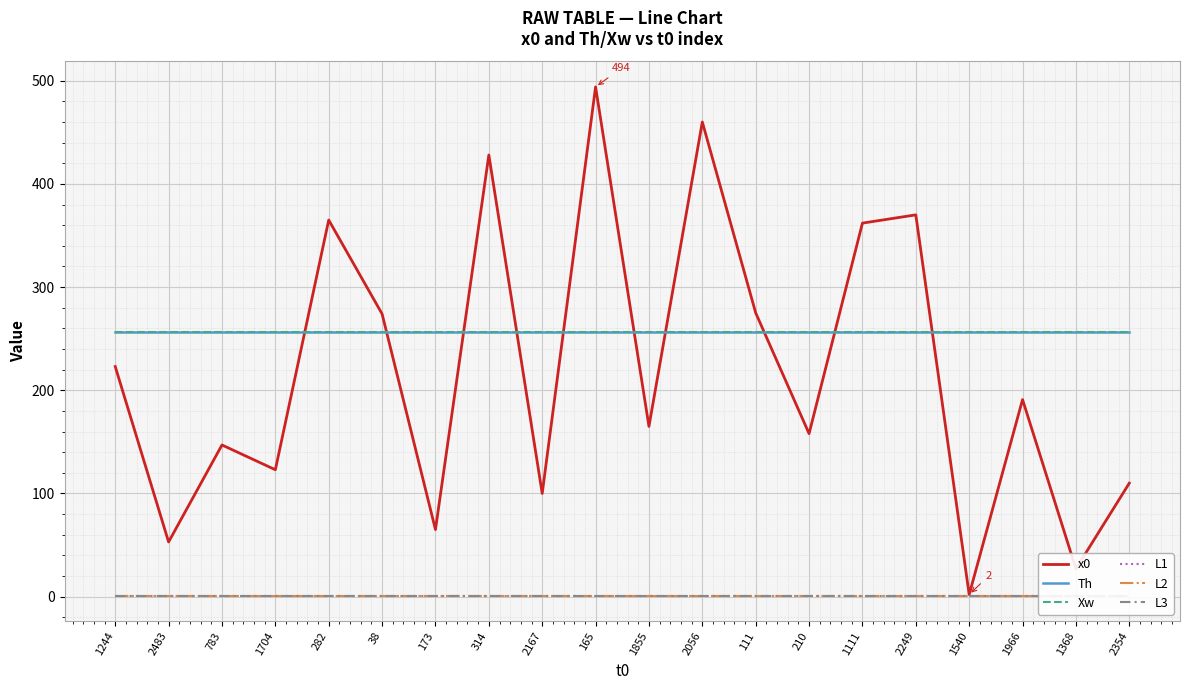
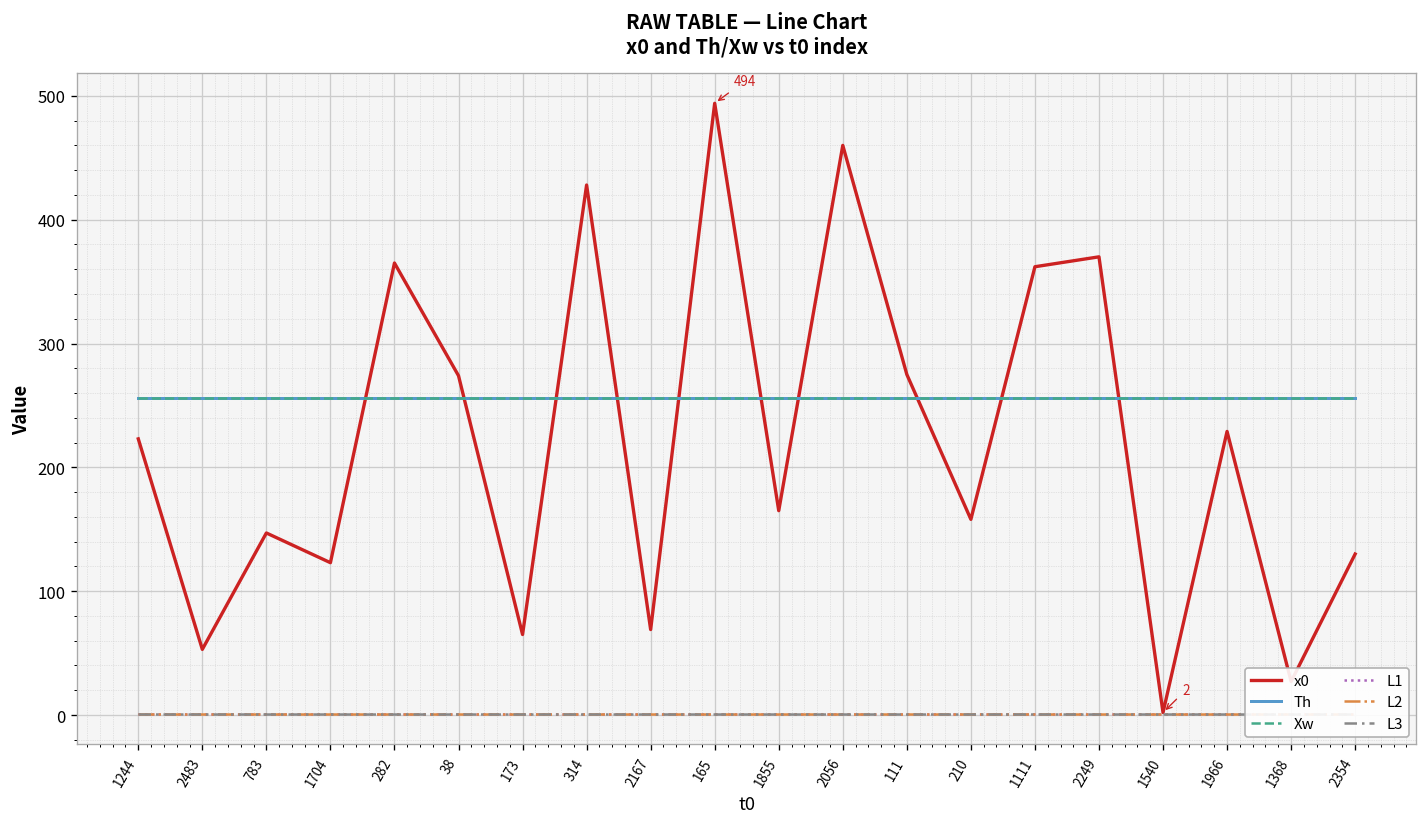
  {
    "x0": {
      "1244": 223,
      "2483": 53,
      "783": 147,
      "1704": 123,
      "282": 365,
      "38": 274,
      "173": 65,
      "314": 428,
-     "2167": 100,
+     "2167": 69,
      "1855": 165,
      "2056": 460,
      "111": 275,
      "210": 158,
      "1111": 362,
      "2249": 370,
-     "1966": 191,
-     "2354": 110
+     "1966": 229,
+     "2354": 130
    },
    "Xw": {
      "1244": 256,
      "2483": 256,
      "783": 256,
      "1704": 256,
      "282": 256,
      "38": 256,
      "173": 256,
      "314": 256,
      "2167": 256,
      "165": 256,
      "1855": 256,
      "2056": 256,
      "111": 256,
      "210": 256,
      "1111": 256,
      "2249": 256,
      "1540": 256,
      "1966": 256,
      "1368": 256,
      "2354": 256
    },
    "L3": {
      "1244": 1,
      "2483": 1,
      "783": 1,
      "1704": 1,
      "282": 1,
      "38": 1,
      "173": 1,
      "314": 1,
      "2167": 1,
      "165": 1,
      "1855": 1,
      "2056": 1,
      "111": 1,
      "210": 1,
      "1111": 1,
      "2249": 1,
      "1966": 1
    }
  }
